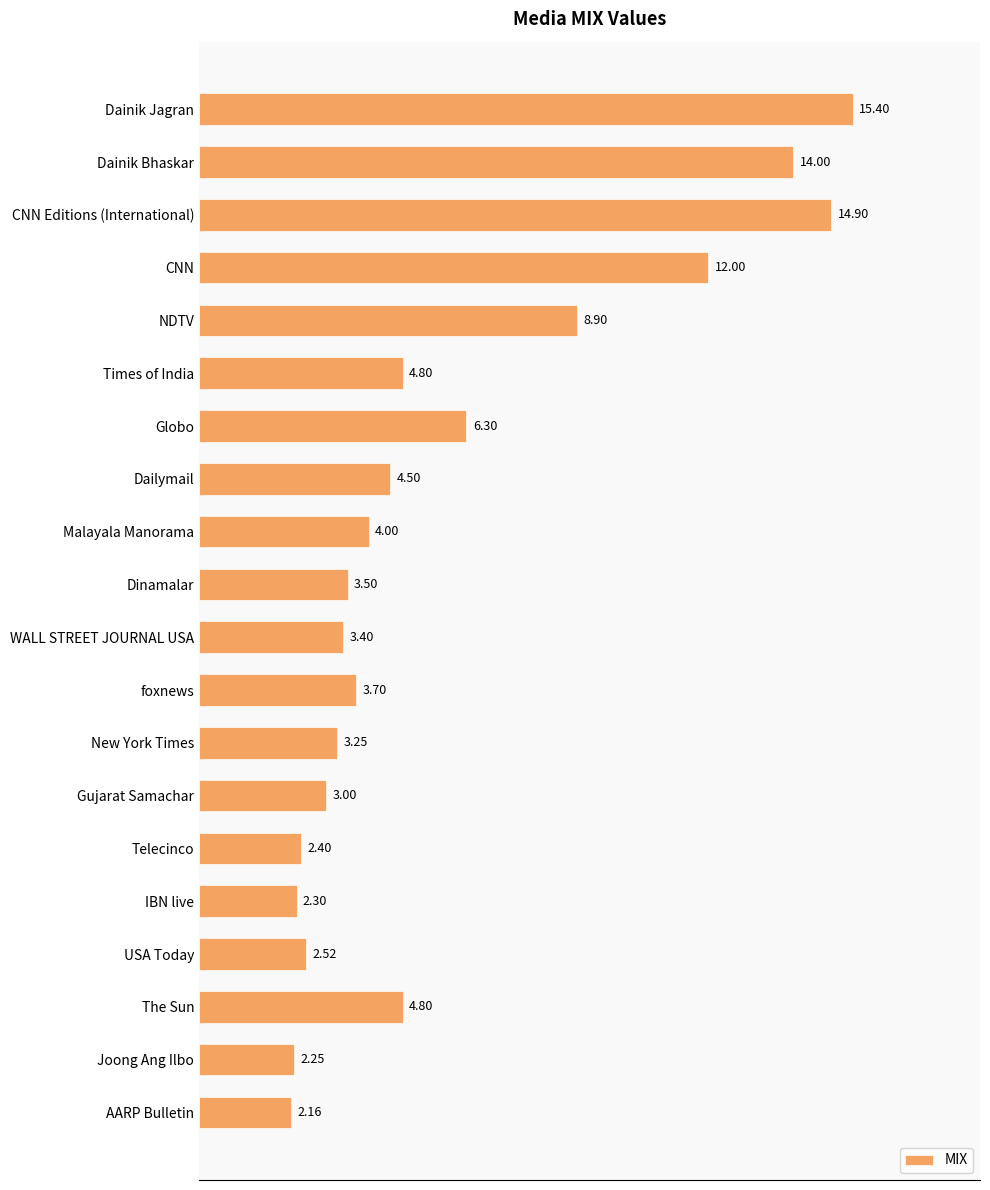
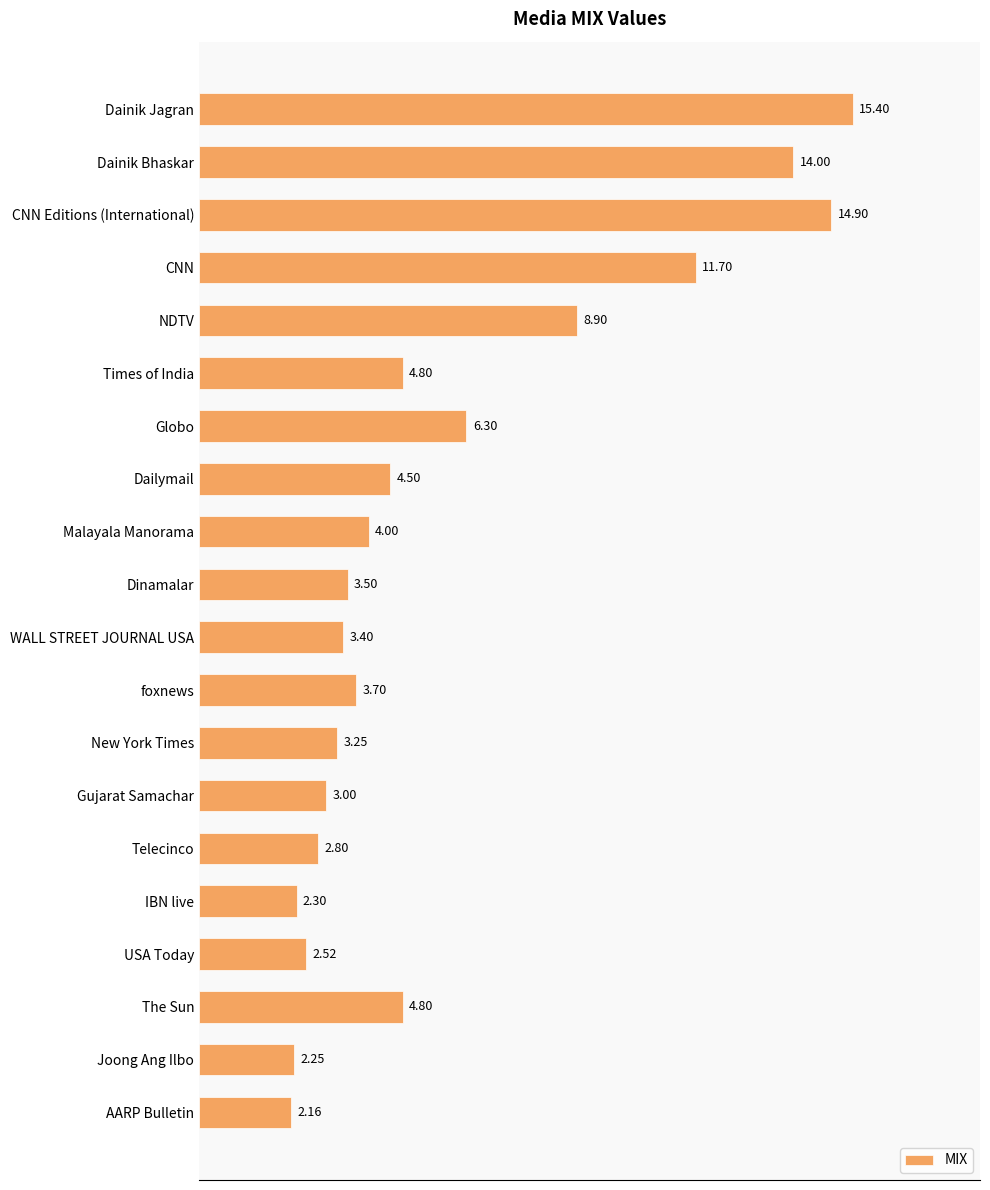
  {
    "Dainik Jagran": 15.40,
    "Dainik Bhaskar": 14.00,
    "CNN Editions (International)": 14.90,
-   "CNN": 12.00,
+   "CNN": 11.70,
    "NDTV": 8.90,
    "Times of India": 4.80,
    "Globo": 6.30,
    "Dailymail": 4.50,
    "Malayala Manorama": 4.00,
    "Dinamalar": 3.50,
    "WALL STREET JOURNAL USA": 3.40,
    "foxnews": 3.70,
    "New York Times": 3.25,
    "Gujarat Samachar": 3.00,
-   "Telecinco": 2.40,
+   "Telecinco": 2.80,
    "IBN live": 2.30,
    "USA Today": 2.52,
    "The Sun": 4.80,
    "Joong Ang Ilbo": 2.25,
    "AARP Bulletin": 2.16
  }
